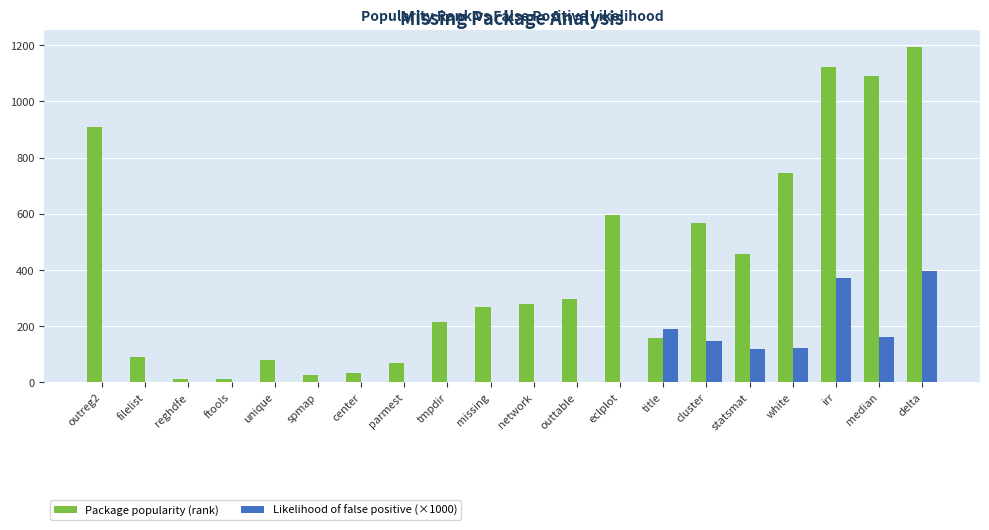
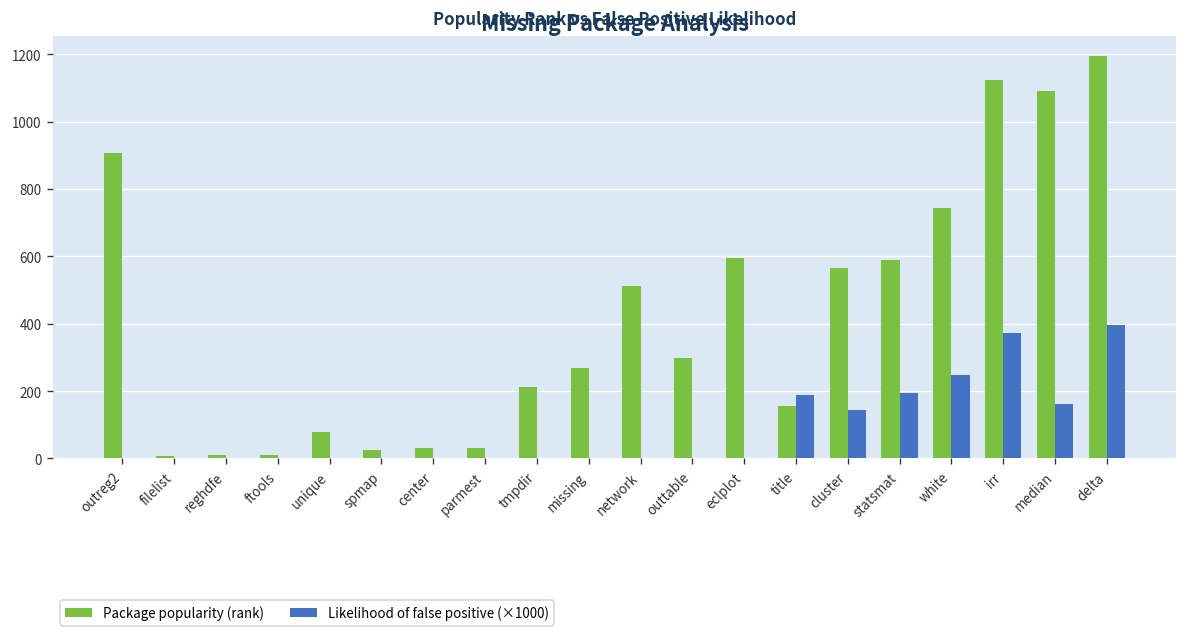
  {
    "Package popularity (rank)": {
      "outreg2": 910,
-     "filelist": 90,
+     "filelist": 10,
      "reghdfe": 10,
      "ftools": 10,
      "unique": 80,
      "spmap": 30,
      "center": 30,
-     "parmest": 70,
+     "parmest": 30,
      "tmpdir": 210,
      "missing": 270,
-     "network": 280,
+     "network": 510,
      "outtable": 300,
      "eclplot": 600,
      "title": 160,
      "cluster": 570,
-     "statsmat": 460,
+     "statsmat": 590,
      "white": 750,
      "irr": 1120,
      "median": 1090,
      "delta": 1190
    },
    "Likelihood of false positive (×1000)": {
      "outreg2": 0,
      "filelist": 0,
      "reghdfe": 0,
      "ftools": 0,
      "unique": 0,
      "spmap": 0,
      "center": 0,
      "parmest": 0,
      "tmpdir": 0,
      "missing": 0,
      "network": 0,
      "outtable": 0,
      "eclplot": 0,
      "title": 190,
      "cluster": 140,
-     "statsmat": 120,
-     "white": 120,
+     "statsmat": 190,
+     "white": 250,
      "irr": 370,
      "median": 160,
      "delta": 400
    }
  }
